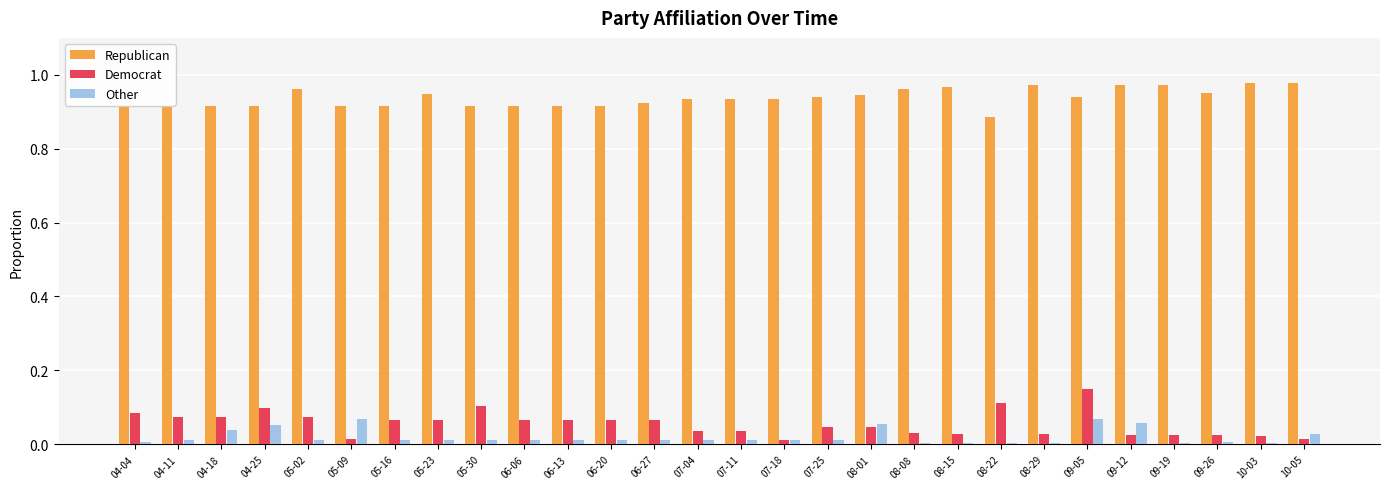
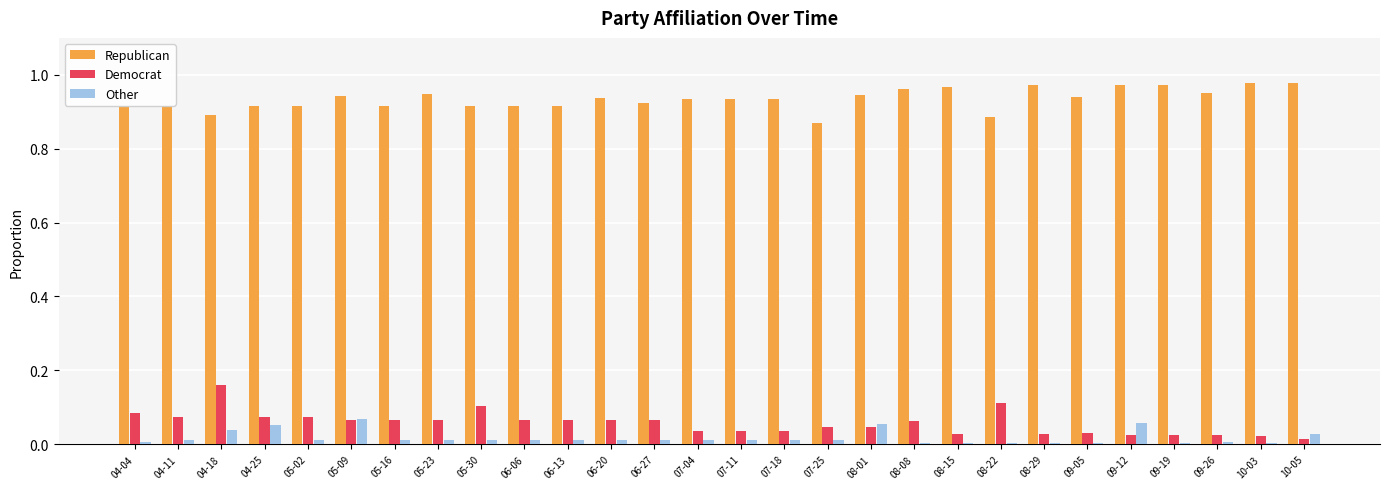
  {
    "Republican": {
      "04-04": 0.92,
      "04-11": 0.92,
-     "04-18": 0.92,
+     "04-18": 0.89,
      "04-25": 0.92,
-     "05-02": 0.96,
-     "05-09": 0.92,
+     "05-02": 0.92,
+     "05-09": 0.94,
      "05-16": 0.92,
      "05-23": 0.95,
      "05-30": 0.92,
      "06-06": 0.92,
      "06-13": 0.92,
-     "06-20": 0.92,
+     "06-20": 0.94,
      "06-27": 0.93,
      "07-04": 0.94,
      "07-11": 0.94,
      "07-18": 0.94,
-     "07-25": 0.94,
+     "07-25": 0.87,
      "08-01": 0.95,
      "08-08": 0.96,
      "08-15": 0.97,
      "08-22": 0.89,
      "08-29": 0.97,
      "09-05": 0.94,
      "09-12": 0.97,
      "09-19": 0.97,
      "09-26": 0.95,
      "10-03": 0.98,
      "10-05": 0.98
    },
    "Democrat": {
      "04-04": 0.09,
      "04-11": 0.08,
-     "04-18": 0.08,
-     "04-25": 0.10,
+     "04-18": 0.16,
+     "04-25": 0.08,
      "05-02": 0.08,
-     "05-09": 0.01,
+     "05-09": 0.07,
      "05-16": 0.07,
      "05-23": 0.07,
      "05-30": 0.10,
      "06-06": 0.07,
      "06-13": 0.07,
      "06-20": 0.07,
      "06-27": 0.07,
      "07-04": 0.04,
      "07-11": 0.04,
-     "07-18": 0.01,
+     "07-18": 0.04,
      "07-25": 0.05,
      "08-01": 0.05,
-     "08-08": 0.03,
+     "08-08": 0.06,
      "08-15": 0.03,
      "08-22": 0.11,
      "08-29": 0.03,
-     "09-05": 0.15,
+     "09-05": 0.03,
      "09-12": 0.02,
      "09-19": 0.03,
      "09-26": 0.02,
      "10-03": 0.02,
      "10-05": 0.01
    },
    "Other": {
      "04-11": 0.01,
      "04-18": 0.04,
      "04-25": 0.05,
      "05-02": 0.01,
      "05-09": 0.07,
      "05-16": 0.01,
      "05-23": 0.01,
      "05-30": 0.01,
      "06-06": 0.01,
      "06-13": 0.01,
      "06-20": 0.01,
      "06-27": 0.01,
      "07-04": 0.01,
      "07-11": 0.01,
      "07-18": 0.01,
      "07-25": 0.01,
      "08-01": 0.06,
-     "09-05": 0.07,
+     "09-05": 0.00,
      "09-12": 0.06,
      "10-05": 0.03
    }
  }
